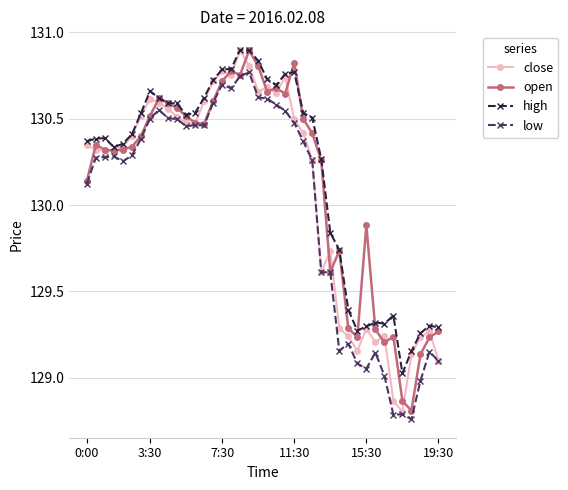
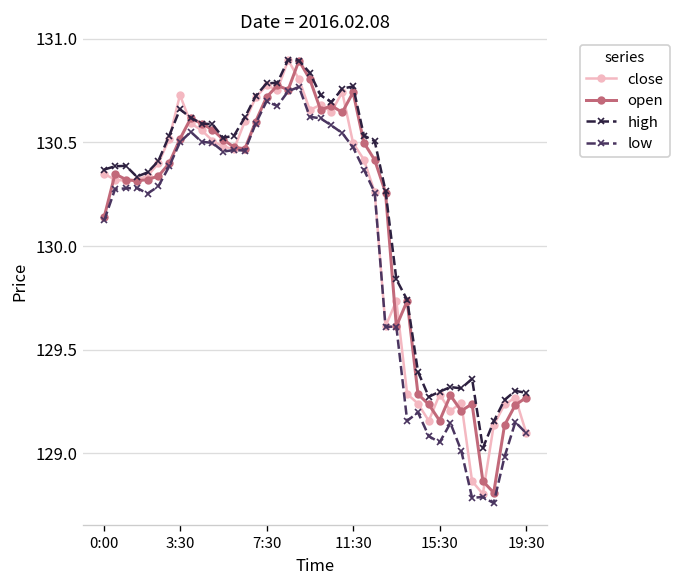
  {
    "close": {
      "0:00": 130.35,
-     "3:30": 130.61,
+     "3:30": 130.73,
      "11:30": 130.50
    },
    "open": {
      "0:00": 130.14,
      "3:30": 130.52,
      "7:30": 130.72,
-     "11:30": 130.82,
-     "15:30": 129.88,
+     "11:30": 130.74,
+     "15:30": 129.16,
      "19:30": 129.27
    }
  }
